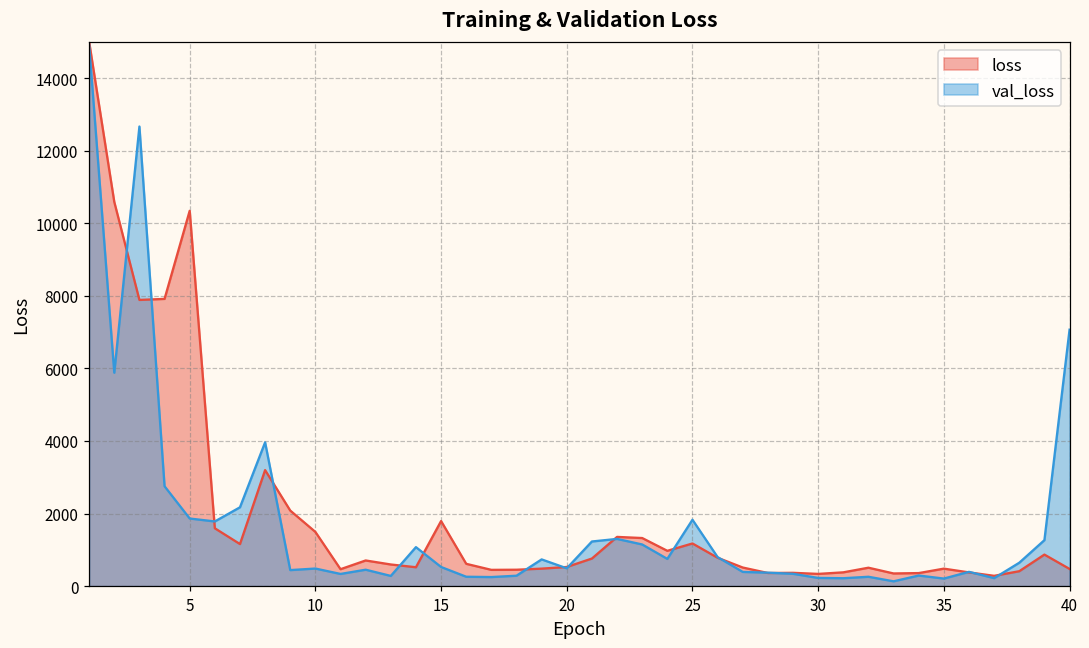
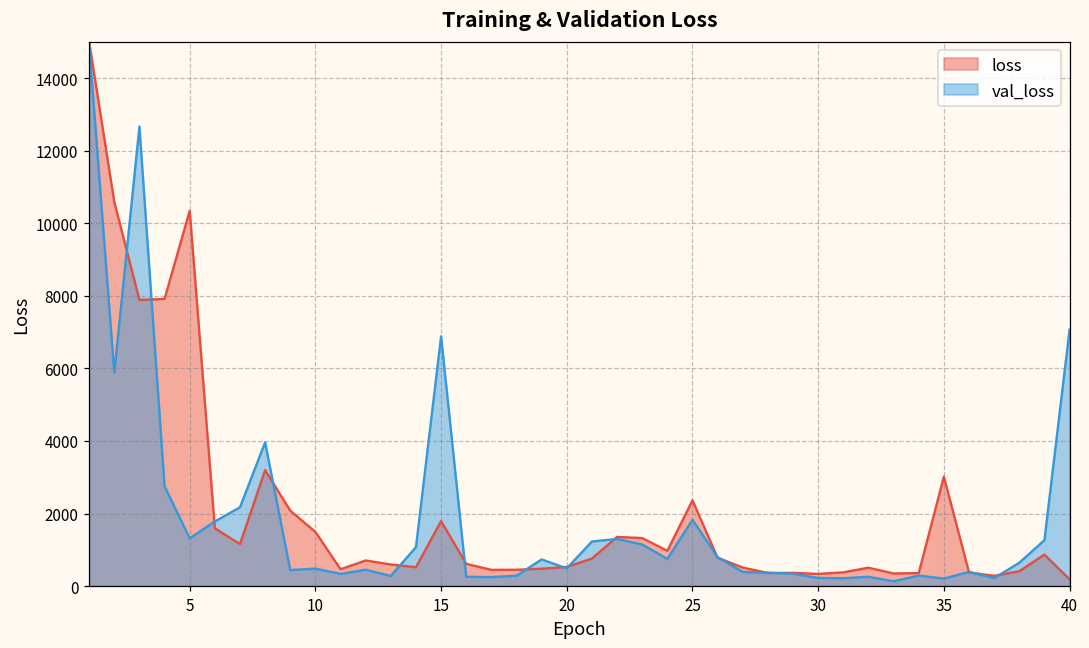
  {
    "loss": {
      "5": 10300,
      "10": 1500,
      "15": 1800,
-     "25": 1200,
+     "25": 2400,
      "30": 300,
-     "35": 500,
-     "40": 500
+     "35": 3000,
+     "40": 200
    },
    "val_loss": {
-     "5": 1900,
+     "5": 1300,
      "10": 500,
-     "15": 500,
+     "15": 6900,
      "25": 1800,
      "30": 200,
      "35": 200,
      "40": 7100
    }
  }
